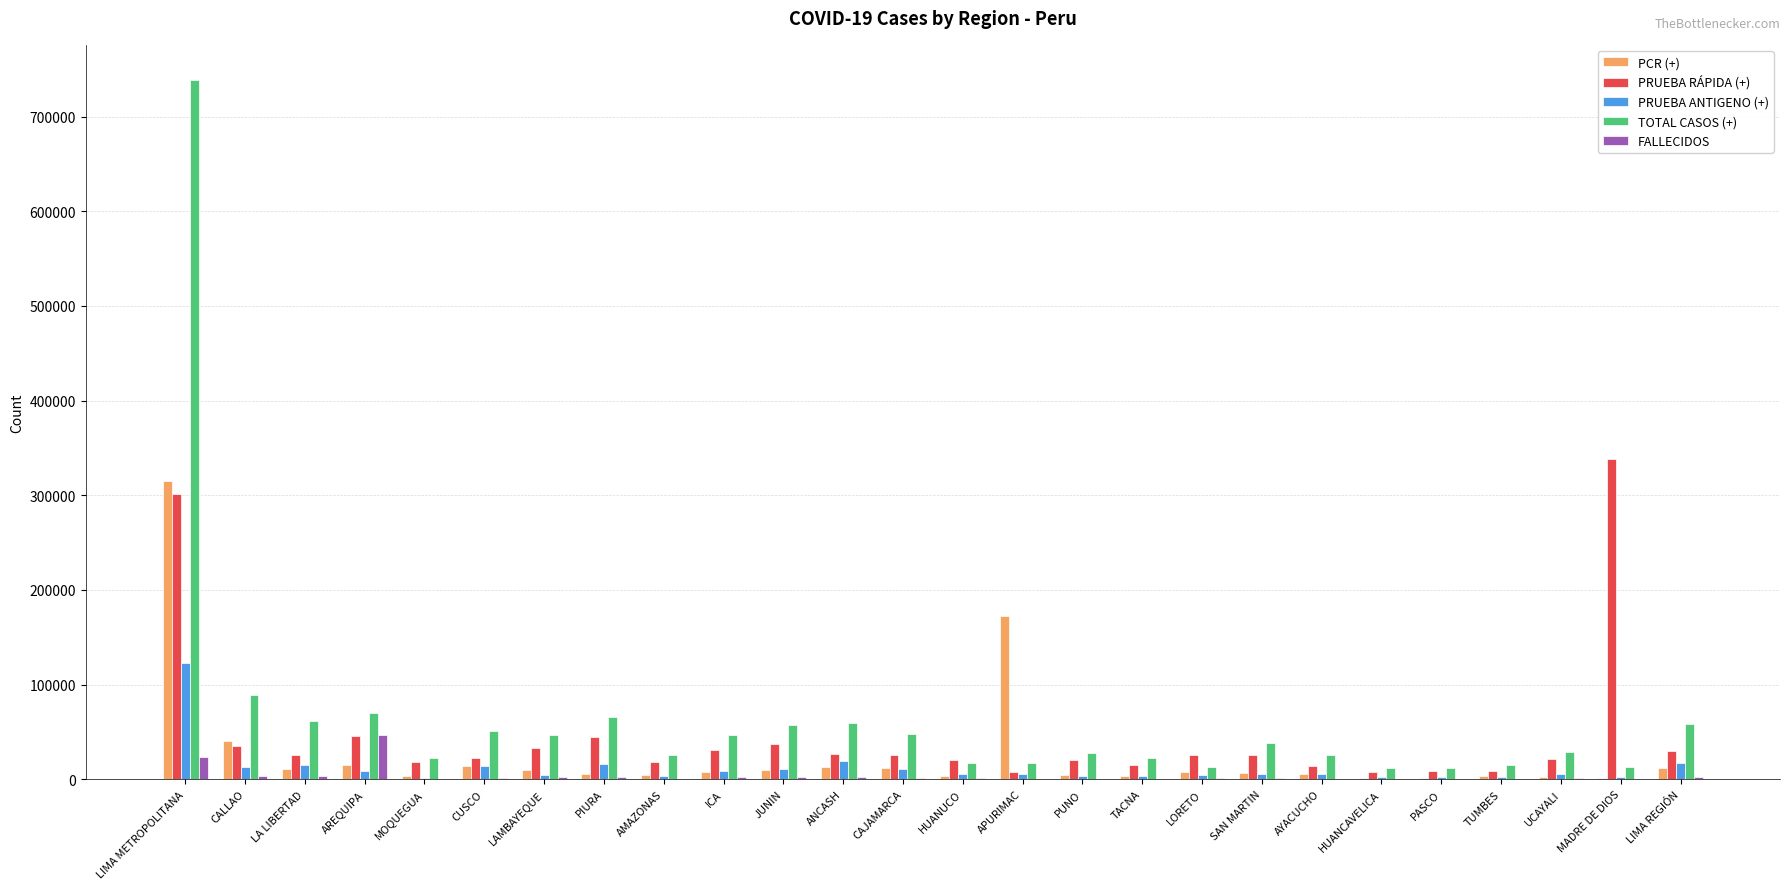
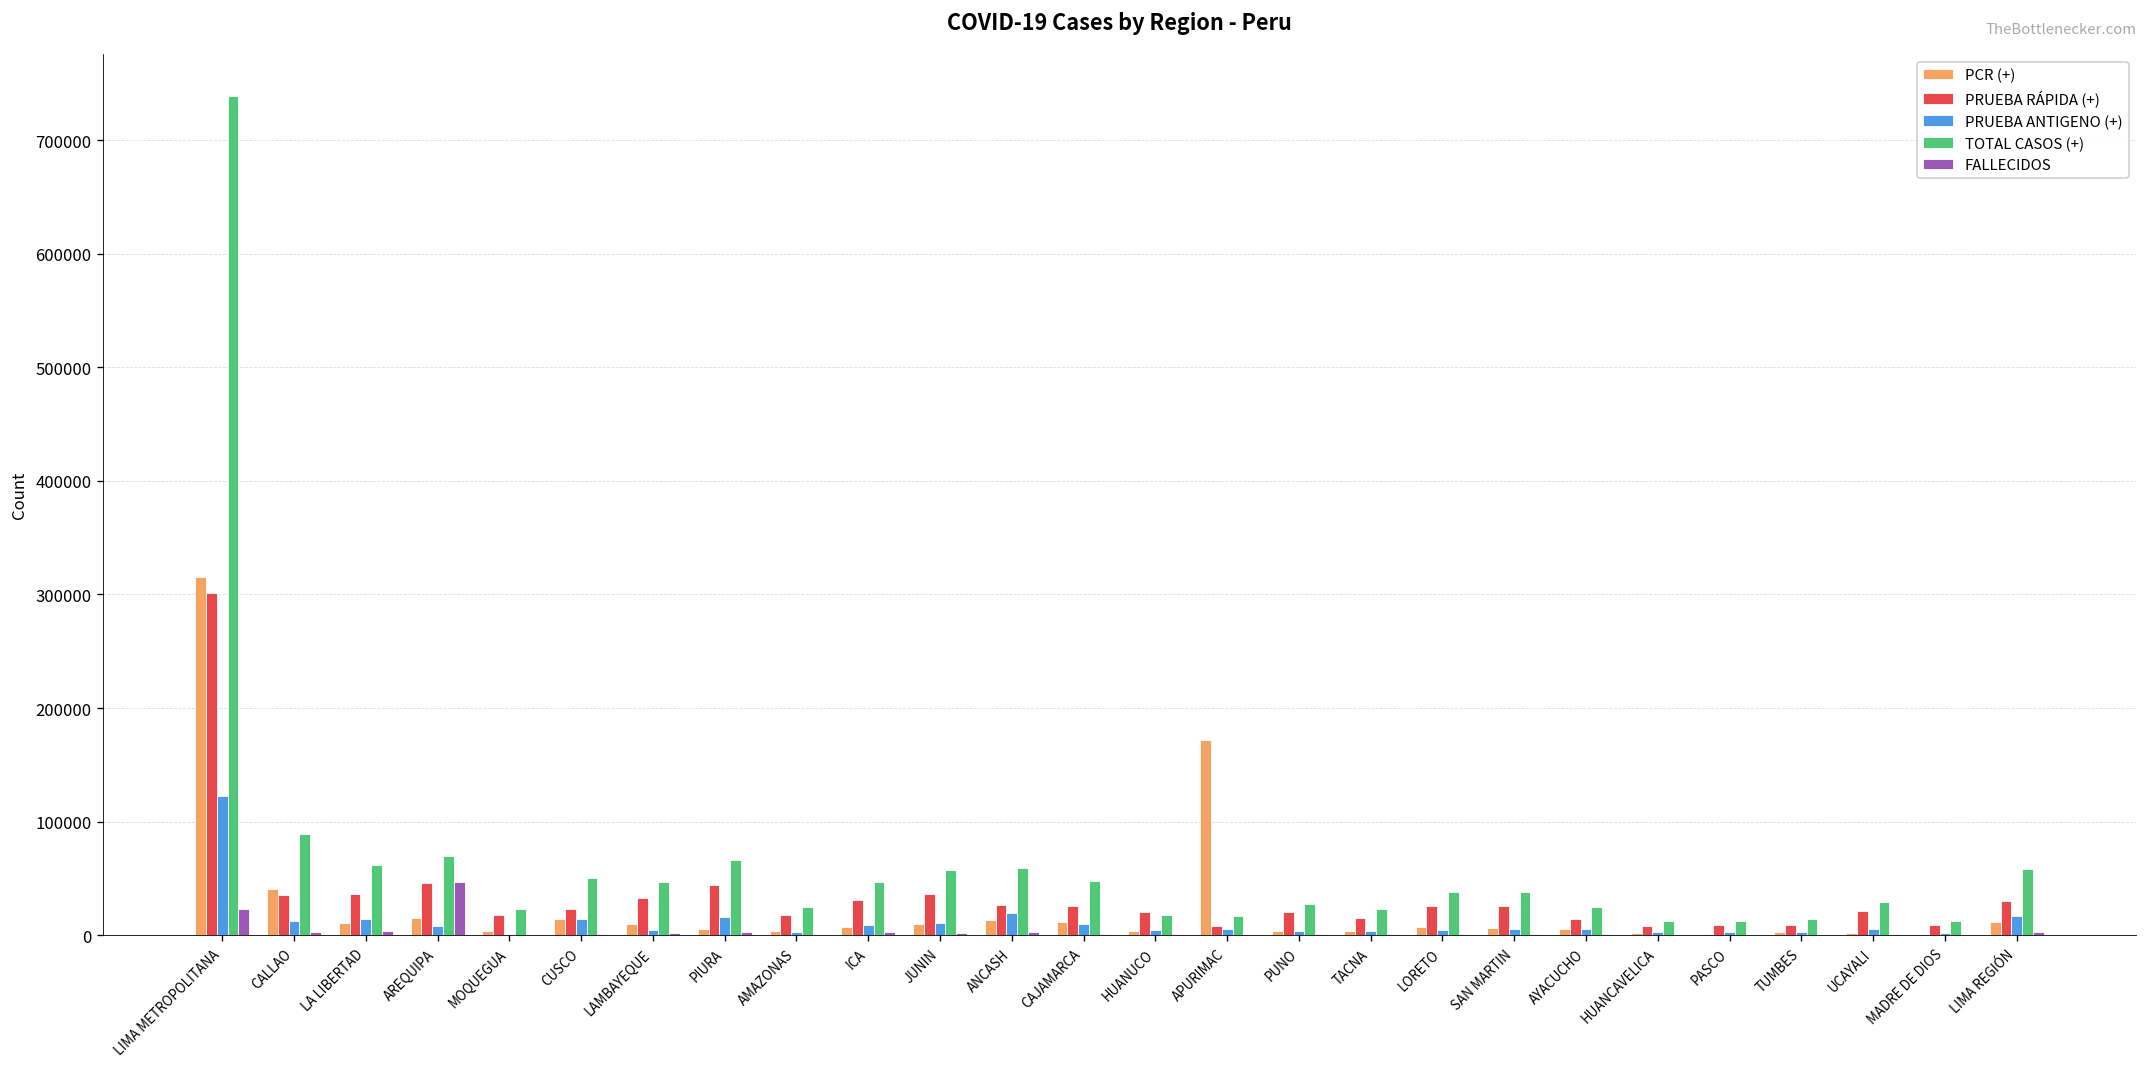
  {
    "PCR (+)": {
      "LIMA METROPOLITANA": 320000,
      "CALLAO": 40000,
      "LA LIBERTAD": 10000,
      "AREQUIPA": 20000,
      "MOQUEGUA": 0,
      "CUSCO": 10000,
      "LAMBAYEQUE": 10000,
      "PIURA": 10000,
      "AMAZONAS": 0,
      "ICA": 10000,
      "JUNIN": 10000,
      "ANCASH": 10000,
      "CAJAMARCA": 10000,
      "HUANUCO": 0,
      "APURIMAC": 170000,
      "PUNO": 0,
      "TACNA": 0,
      "LORETO": 10000,
      "SAN MARTIN": 10000,
      "AYACUCHO": 10000,
      "TUMBES": 0,
      "LIMA REGIÓN": 10000
    },
    "PRUEBA RÁPIDA (+)": {
      "LIMA METROPOLITANA": 300000,
      "CALLAO": 40000,
-     "LA LIBERTAD": 30000,
+     "LA LIBERTAD": 40000,
      "AREQUIPA": 50000,
      "MOQUEGUA": 20000,
      "CUSCO": 20000,
      "LAMBAYEQUE": 30000,
      "PIURA": 40000,
      "AMAZONAS": 20000,
      "ICA": 30000,
      "JUNIN": 40000,
      "ANCASH": 30000,
      "CAJAMARCA": 30000,
      "HUANUCO": 20000,
      "APURIMAC": 10000,
      "PUNO": 20000,
      "TACNA": 20000,
      "LORETO": 30000,
      "SAN MARTIN": 30000,
      "AYACUCHO": 10000,
      "HUANCAVELICA": 10000,
      "PASCO": 10000,
      "TUMBES": 10000,
      "UCAYALI": 20000,
-     "MADRE DE DIOS": 340000,
+     "MADRE DE DIOS": 10000,
      "LIMA REGIÓN": 30000
    },
    "PRUEBA ANTIGENO (+)": {
      "LIMA METROPOLITANA": 120000,
      "CALLAO": 10000,
      "LA LIBERTAD": 10000,
      "AREQUIPA": 10000,
      "CUSCO": 10000,
      "LAMBAYEQUE": 0,
      "PIURA": 20000,
      "AMAZONAS": 0,
      "ICA": 10000,
      "JUNIN": 10000,
      "ANCASH": 20000,
      "CAJAMARCA": 10000,
      "HUANUCO": 0,
      "APURIMAC": 10000,
      "PUNO": 0,
      "TACNA": 0,
      "LORETO": 0,
      "SAN MARTIN": 10000,
      "AYACUCHO": 10000,
      "HUANCAVELICA": 0,
      "PASCO": 0,
      "UCAYALI": 10000,
      "LIMA REGIÓN": 20000
    },
    "TOTAL CASOS (+)": {
      "LIMA METROPOLITANA": 740000,
      "CALLAO": 90000,
      "LA LIBERTAD": 60000,
      "AREQUIPA": 70000,
      "MOQUEGUA": 20000,
      "CUSCO": 50000,
      "LAMBAYEQUE": 50000,
      "PIURA": 70000,
      "AMAZONAS": 30000,
      "ICA": 50000,
      "JUNIN": 60000,
      "ANCASH": 60000,
      "CAJAMARCA": 50000,
      "HUANUCO": 20000,
      "APURIMAC": 20000,
      "PUNO": 30000,
      "TACNA": 20000,
-     "LORETO": 10000,
+     "LORETO": 40000,
      "SAN MARTIN": 40000,
      "AYACUCHO": 30000,
      "HUANCAVELICA": 10000,
      "PASCO": 10000,
      "TUMBES": 10000,
      "UCAYALI": 30000,
      "MADRE DE DIOS": 10000,
      "LIMA REGIÓN": 60000
    },
    "FALLECIDOS": {
      "LIMA METROPOLITANA": 20000,
      "CALLAO": 0,
      "LA LIBERTAD": 0,
      "AREQUIPA": 50000,
      "PIURA": 0
    }
  }
